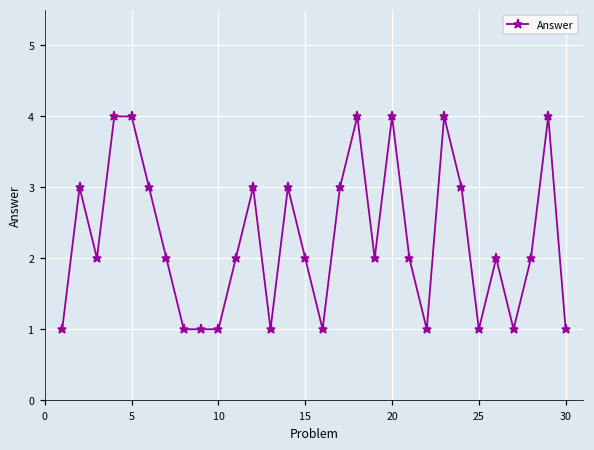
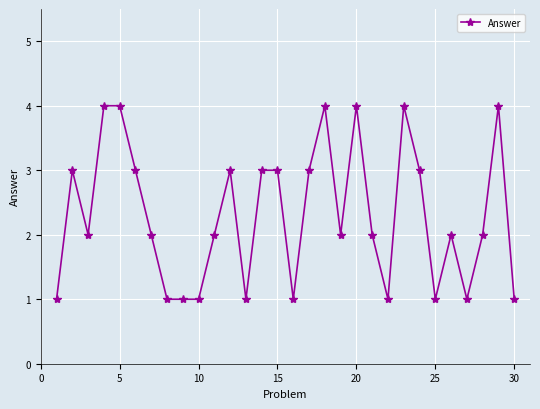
  {
    "5": 4,
    "10": 1,
-   "15": 2,
+   "15": 3,
    "20": 4,
    "25": 1,
    "30": 1
  }
